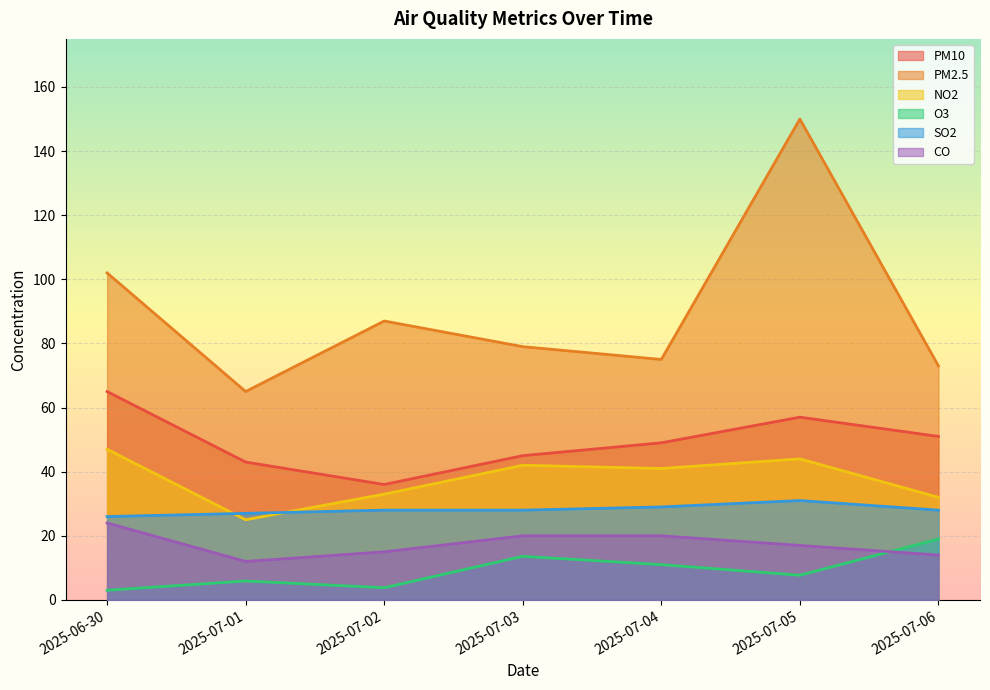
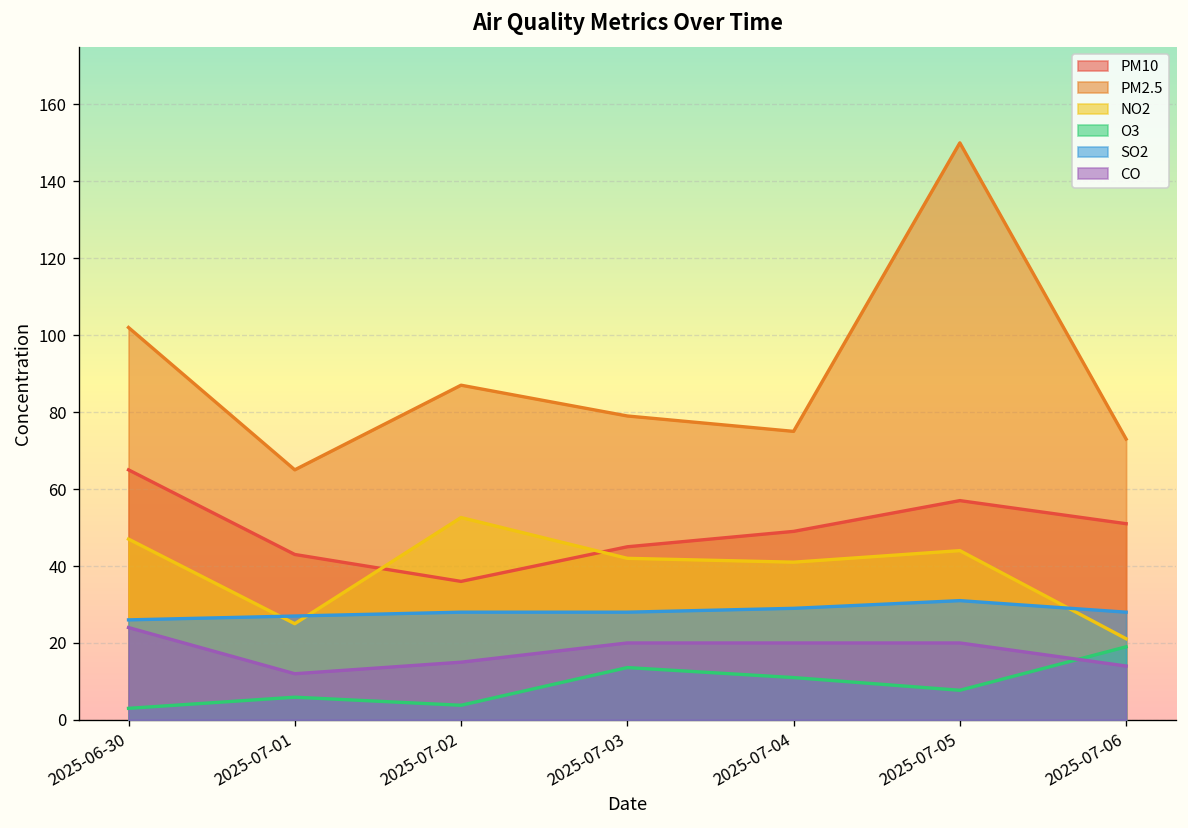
  {
    "NO2": {
      "2025-06-30": 47,
      "2025-07-01": 25,
-     "2025-07-02": 33,
+     "2025-07-02": 53,
      "2025-07-03": 42,
      "2025-07-04": 41,
      "2025-07-05": 44,
-     "2025-07-06": 32
+     "2025-07-06": 21
    },
    "O3": {
      "2025-06-30": 3,
      "2025-07-01": 6,
      "2025-07-02": 4,
      "2025-07-03": 14,
      "2025-07-04": 11,
      "2025-07-05": 8,
      "2025-07-06": 19
    },
    "SO2": {
      "2025-06-30": 26,
      "2025-07-01": 27,
      "2025-07-02": 28,
      "2025-07-03": 28,
      "2025-07-04": 29,
      "2025-07-05": 31,
      "2025-07-06": 28
    },
    "CO": {
      "2025-06-30": 24,
      "2025-07-01": 12,
      "2025-07-02": 15,
      "2025-07-03": 20,
      "2025-07-04": 20,
-     "2025-07-05": 17,
+     "2025-07-05": 20,
      "2025-07-06": 14
    }
  }
